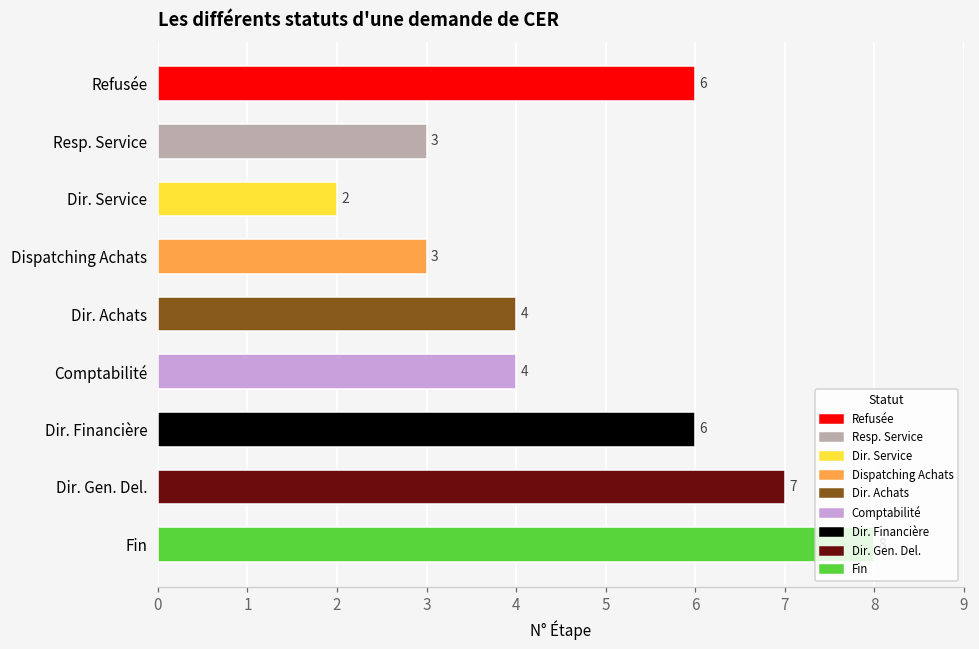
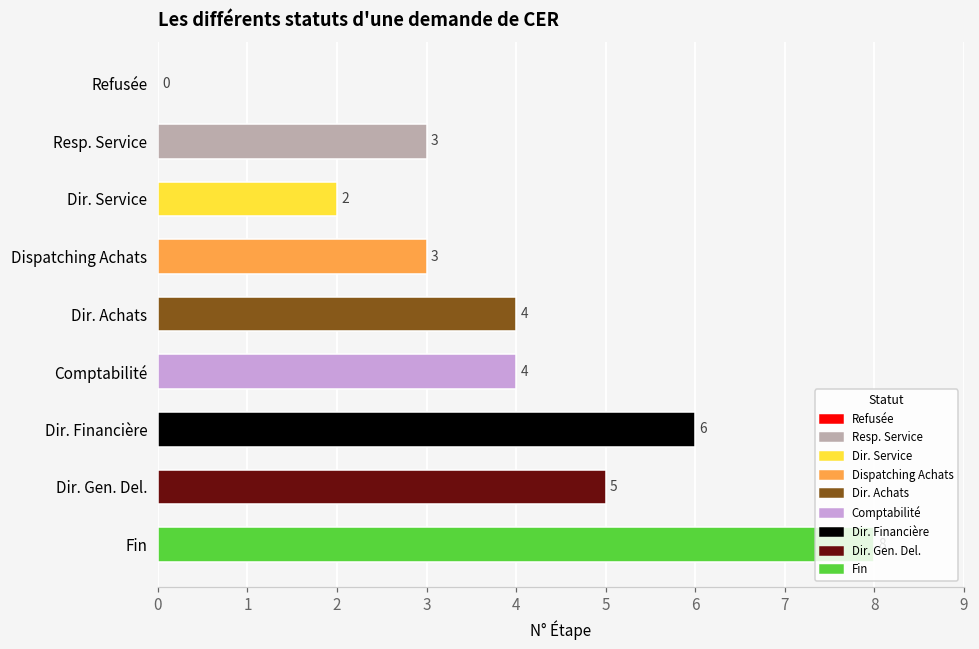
  {
-   "Refusée": 6,
+   "Refusée": 0,
    "Resp. Service": 3,
    "Dir. Service": 2,
    "Dispatching Achats": 3,
    "Dir. Achats": 4,
    "Comptabilité": 4,
    "Dir. Financière": 6,
-   "Dir. Gen. Del.": 7
+   "Dir. Gen. Del.": 5
  }
